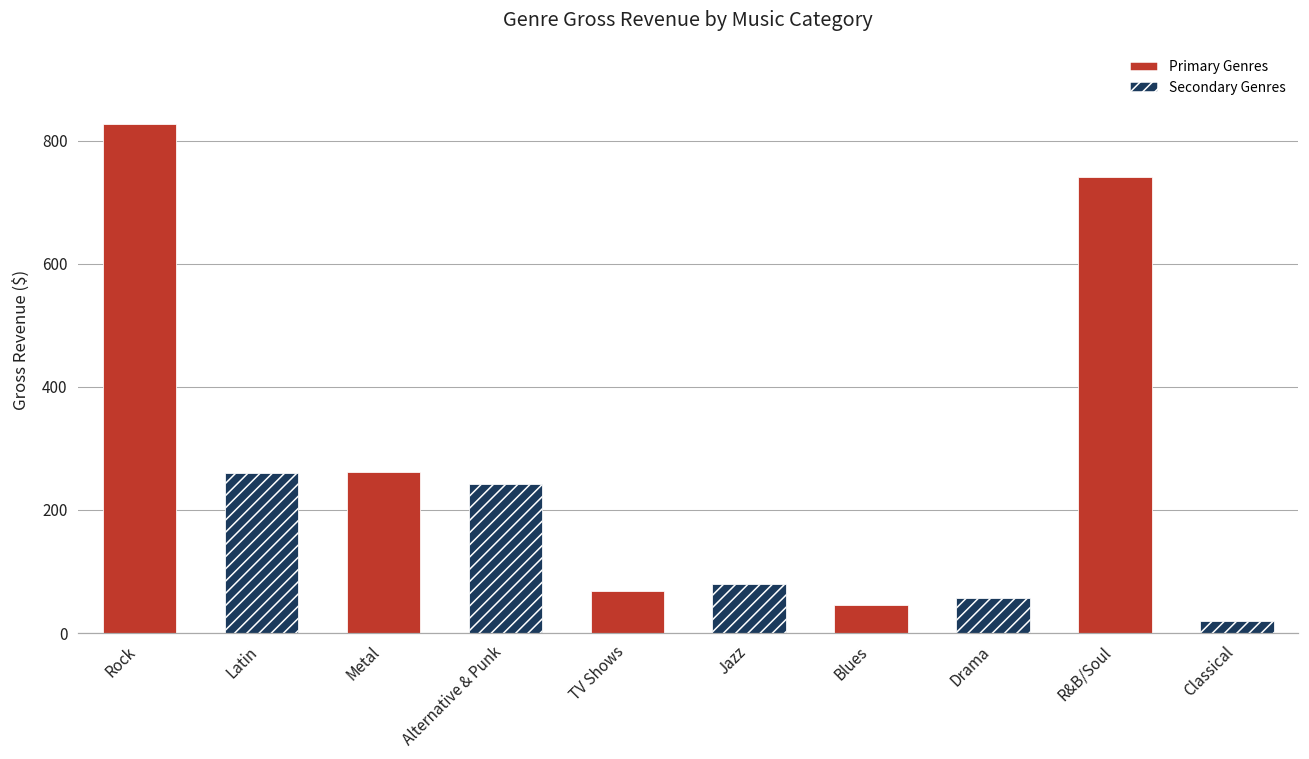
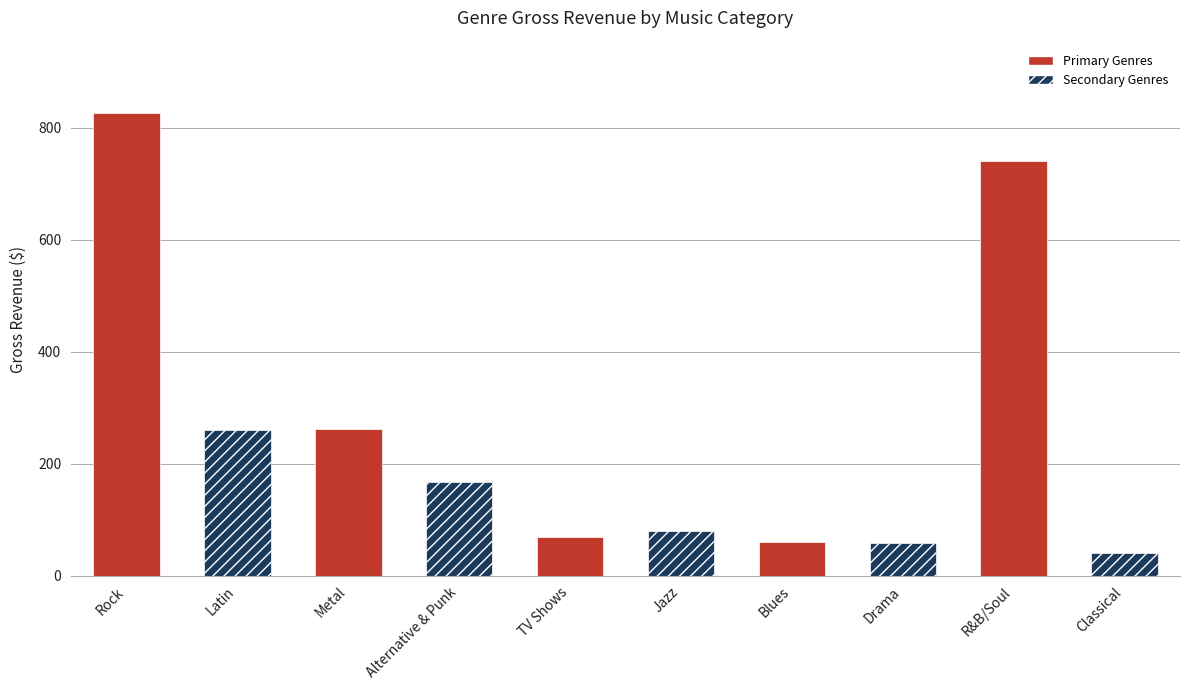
  {
    "Rock": 830,
    "Latin": 260,
    "Metal": 260,
-   "Alternative & Punk": 240,
+   "Alternative & Punk": 170,
    "TV Shows": 70,
    "Jazz": 80,
-   "Blues": 40,
+   "Blues": 60,
    "Drama": 60,
    "R&B/Soul": 740,
-   "Classical": 20
+   "Classical": 40
  }
